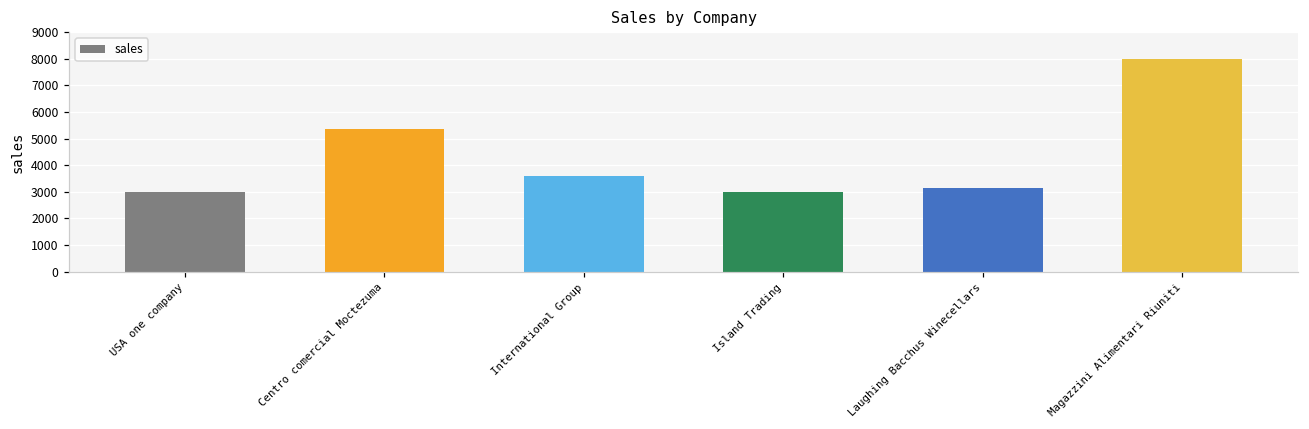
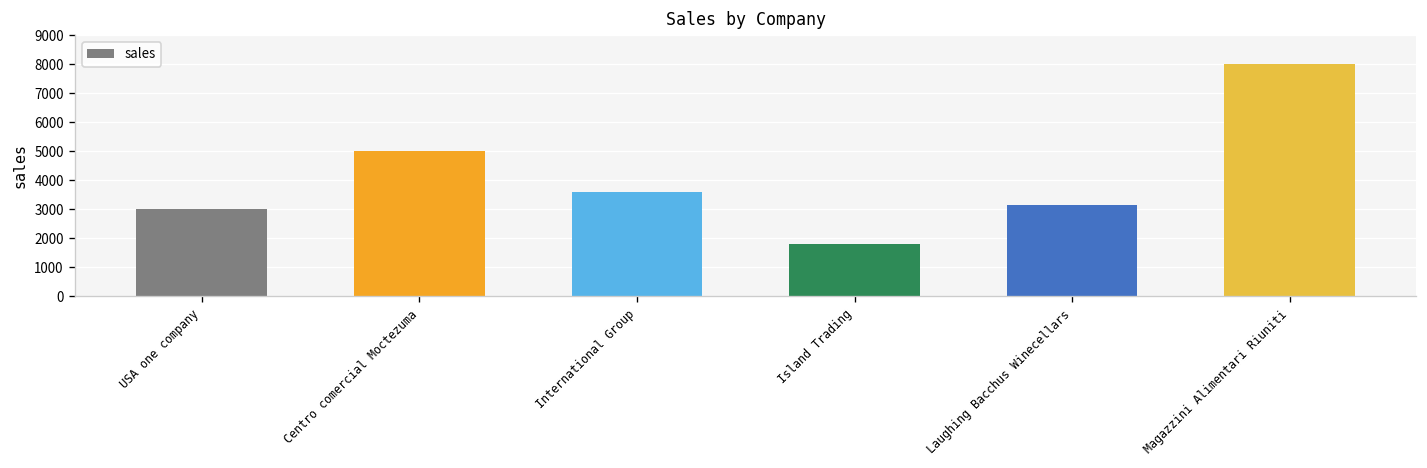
  {
    "USA one company": 3000,
-   "Centro comercial Moctezuma": 5400,
+   "Centro comercial Moctezuma": 5000,
    "International Group": 3600,
-   "Island Trading": 3000,
+   "Island Trading": 1800,
    "Laughing Bacchus Winecellars": 3100,
    "Magazzini Alimentari Riuniti": 8000
  }
